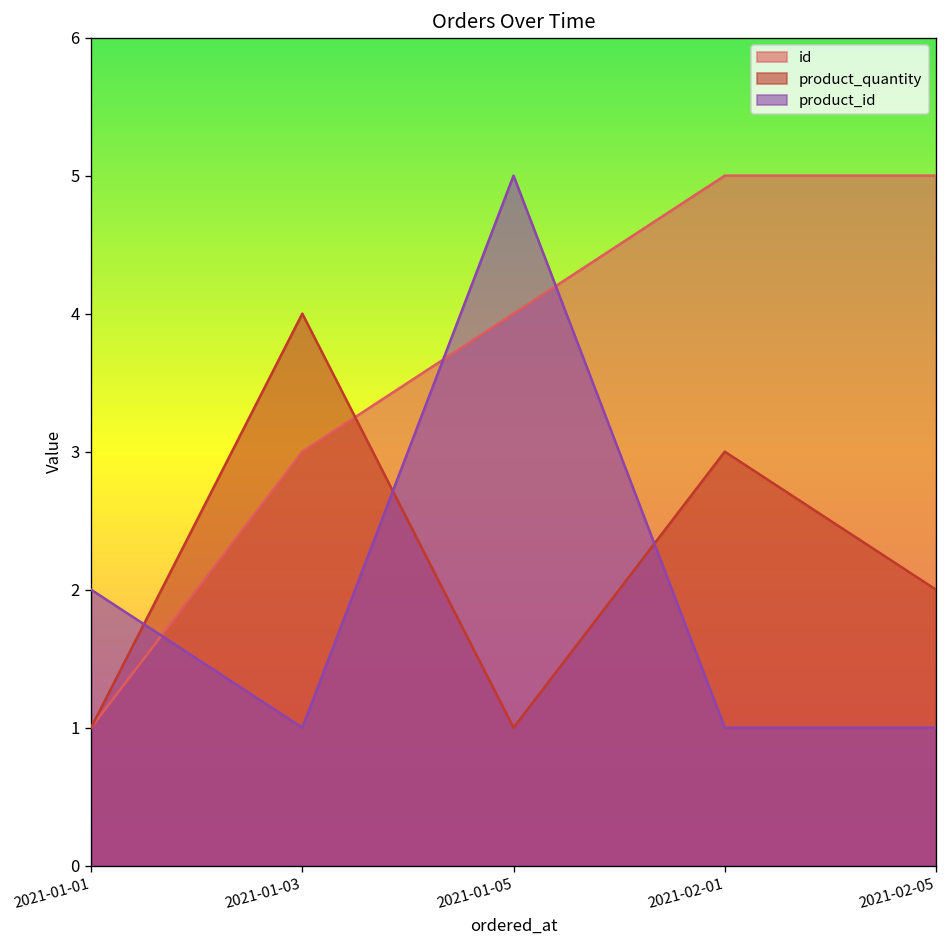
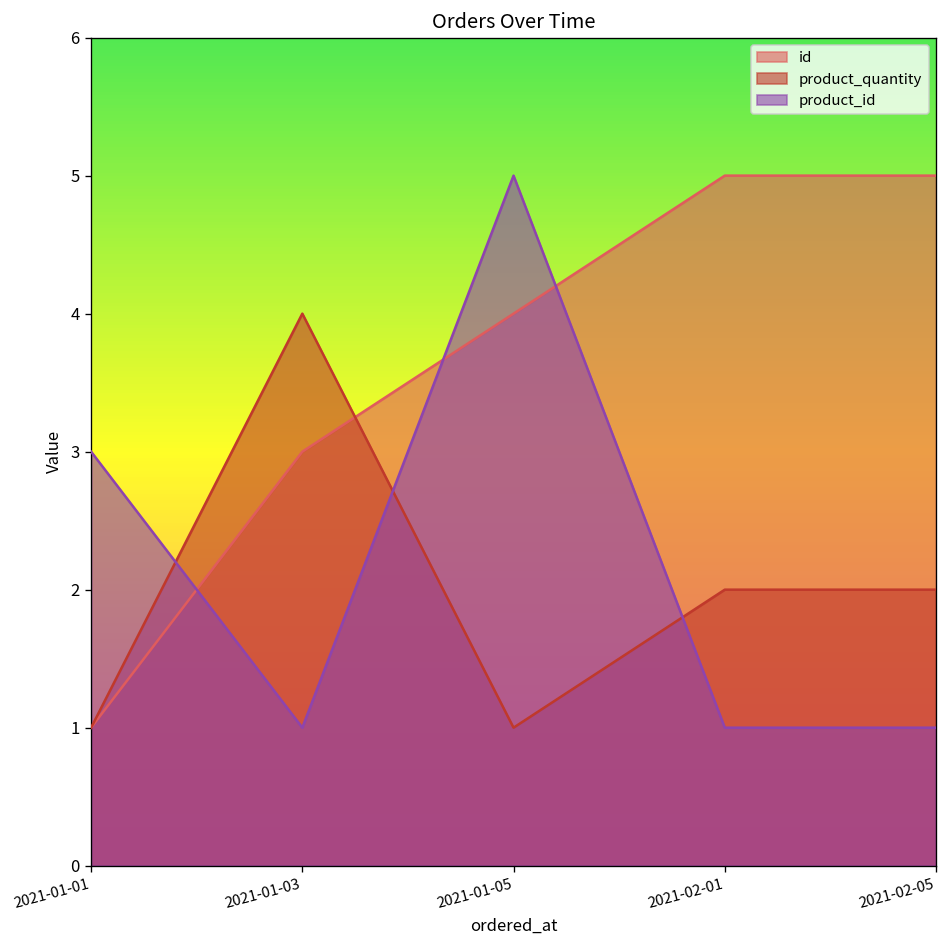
  {
    "id": {
      "2021-01-03": 3,
      "2021-01-05": 4,
      "2021-02-01": 5,
      "2021-02-05": 5
    },
    "product_quantity": {
      "2021-01-03": 4,
      "2021-01-05": 1,
-     "2021-02-01": 3,
+     "2021-02-01": 2,
      "2021-02-05": 2
    },
    "product_id": {
-     "2021-01-01": 2,
+     "2021-01-01": 3,
      "2021-01-03": 1,
      "2021-01-05": 5,
      "2021-02-01": 1,
      "2021-02-05": 1
    }
  }
